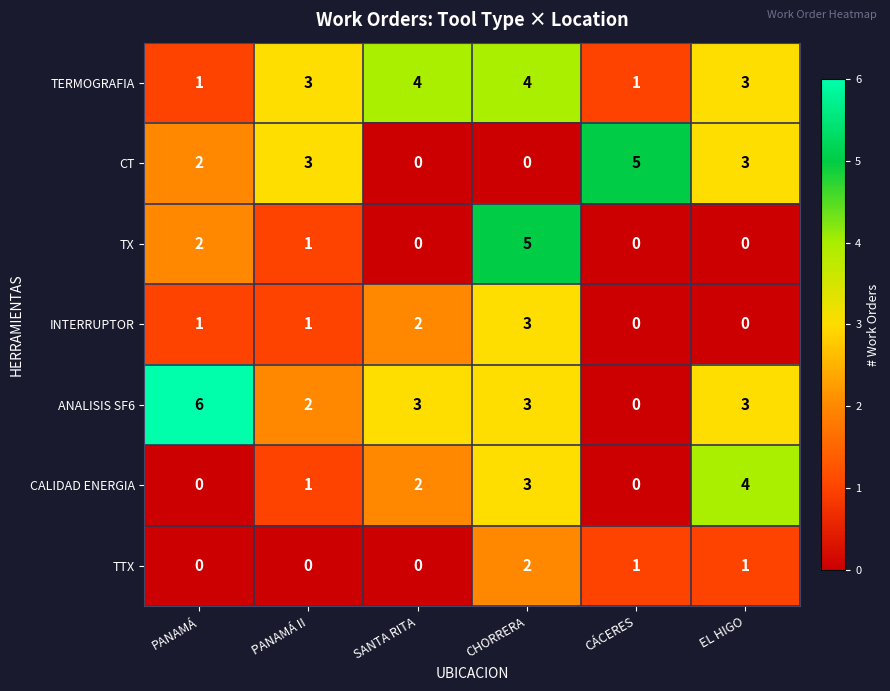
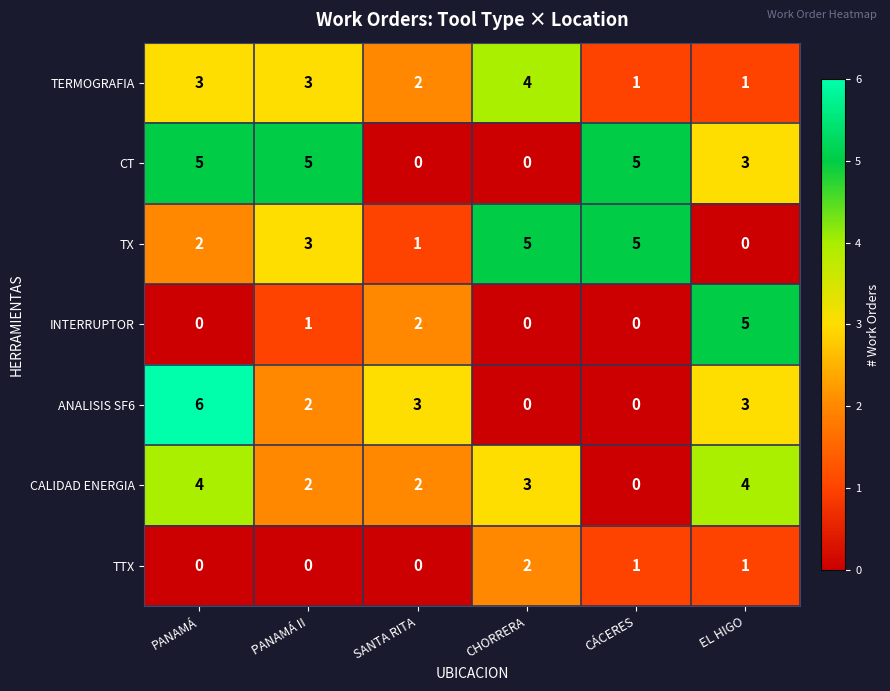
  {
    "TERMOGRAFIA": {
-     "PANAMÁ": 1,
+     "PANAMÁ": 3,
      "PANAMÁ II": 3,
-     "SANTA RITA": 4,
+     "SANTA RITA": 2,
      "CHORRERA": 4,
      "CÁCERES": 1,
-     "EL HIGO": 3
+     "EL HIGO": 1
    },
    "CT": {
-     "PANAMÁ": 2,
-     "PANAMÁ II": 3,
+     "PANAMÁ": 5,
+     "PANAMÁ II": 5,
      "SANTA RITA": 0,
      "CHORRERA": 0,
      "CÁCERES": 5,
      "EL HIGO": 3
    },
    "TX": {
      "PANAMÁ": 2,
-     "PANAMÁ II": 1,
-     "SANTA RITA": 0,
+     "PANAMÁ II": 3,
+     "SANTA RITA": 1,
      "CHORRERA": 5,
-     "CÁCERES": 0,
+     "CÁCERES": 5,
      "EL HIGO": 0
    },
    "INTERRUPTOR": {
-     "PANAMÁ": 1,
+     "PANAMÁ": 0,
      "PANAMÁ II": 1,
      "SANTA RITA": 2,
-     "CHORRERA": 3,
+     "CHORRERA": 0,
      "CÁCERES": 0,
-     "EL HIGO": 0
+     "EL HIGO": 5
    },
    "ANALISIS SF6": {
      "PANAMÁ": 6,
      "PANAMÁ II": 2,
      "SANTA RITA": 3,
-     "CHORRERA": 3,
+     "CHORRERA": 0,
      "CÁCERES": 0,
      "EL HIGO": 3
    },
    "CALIDAD ENERGIA": {
-     "PANAMÁ": 0,
-     "PANAMÁ II": 1,
+     "PANAMÁ": 4,
+     "PANAMÁ II": 2,
      "SANTA RITA": 2,
      "CHORRERA": 3,
      "CÁCERES": 0,
      "EL HIGO": 4
    },
    "TTX": {
      "PANAMÁ": 0,
      "PANAMÁ II": 0,
      "SANTA RITA": 0,
      "CHORRERA": 2,
      "CÁCERES": 1,
      "EL HIGO": 1
    }
  }
